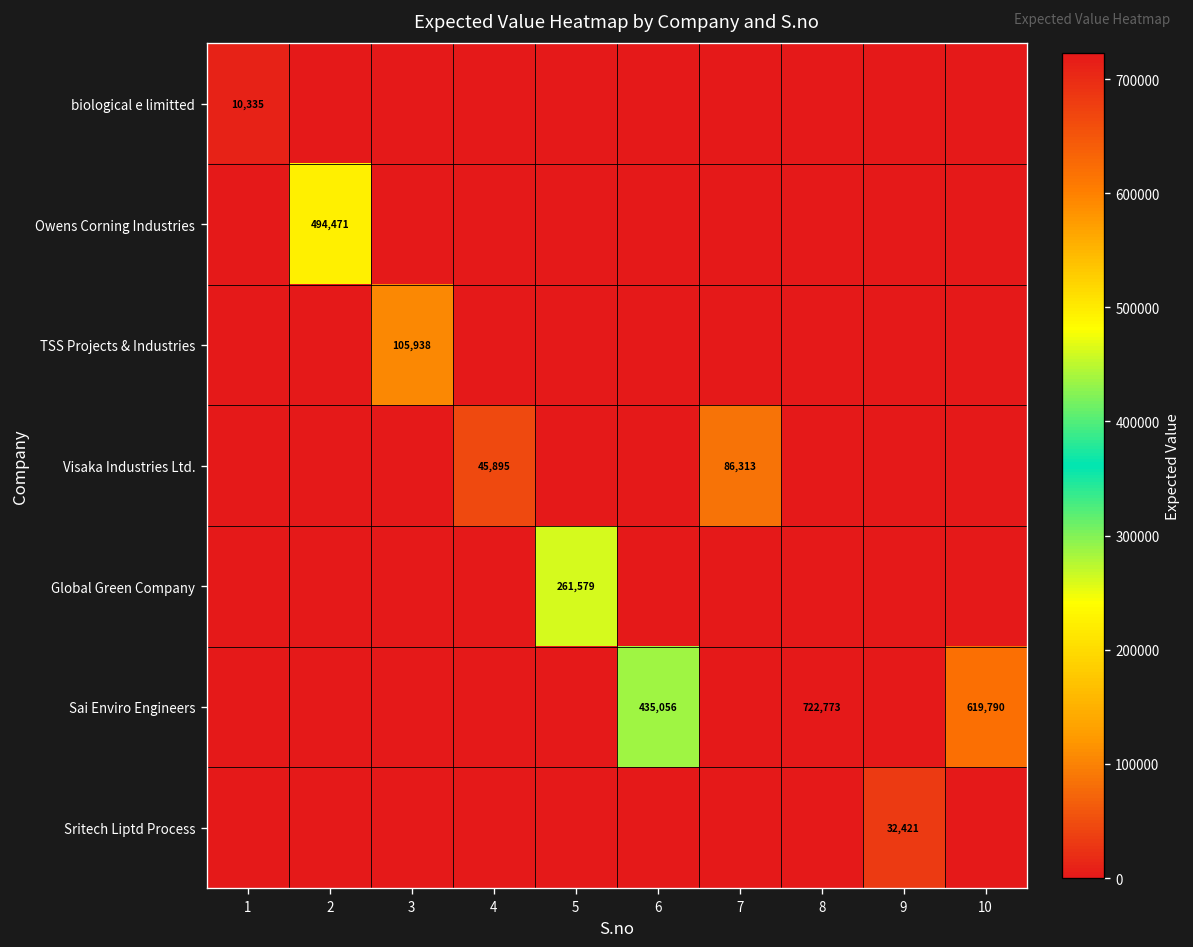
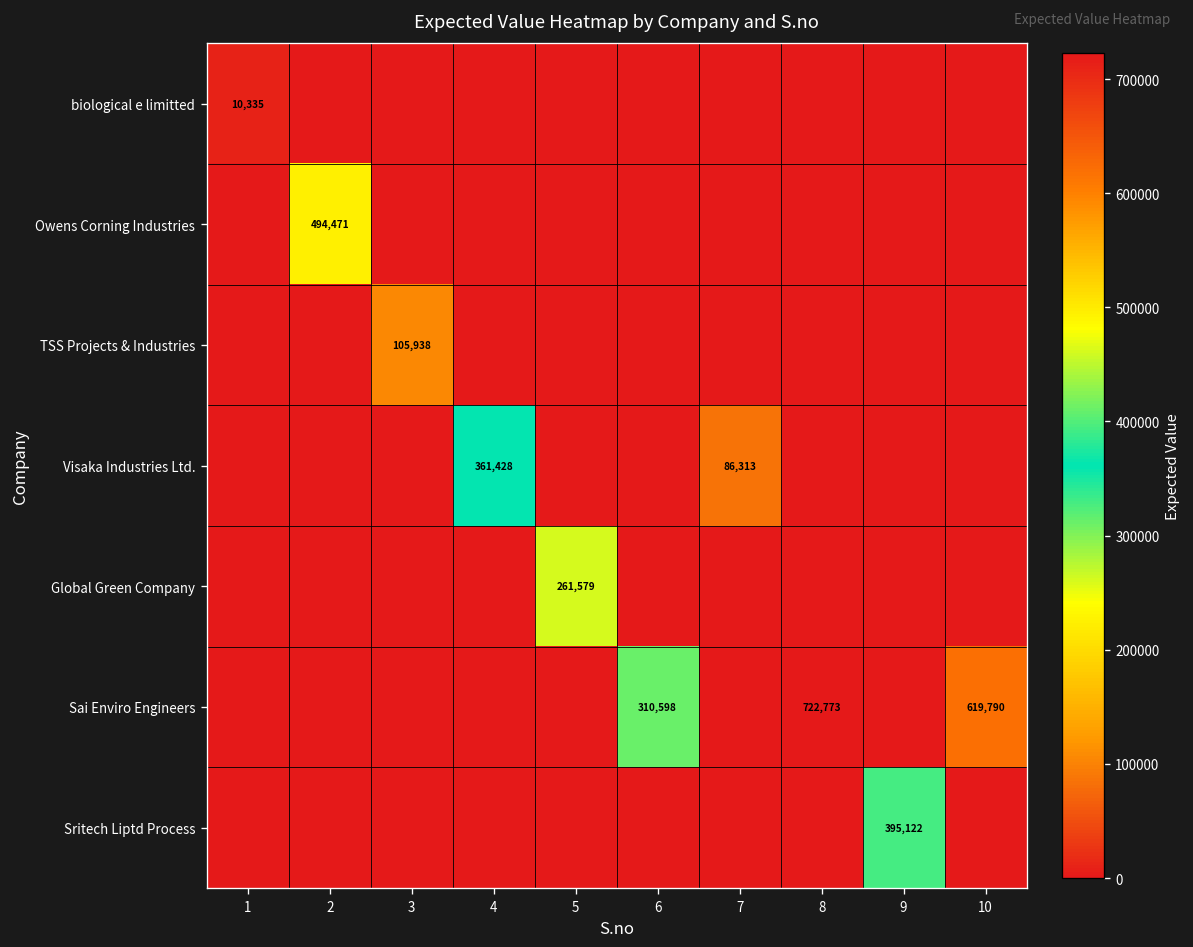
  {
    "biological e limitted": {
      "1": "10,335"
    },
    "Owens Corning Industries": {
      "2": "494,471"
    },
    "TSS Projects & Industries": {
      "3": "105,938"
    },
    "Visaka Industries Ltd.": {
-     "4": "45,895",
+     "4": "361,428",
      "7": "86,313"
    },
    "Global Green Company": {
      "5": "261,579"
    },
    "Sai Enviro Engineers": {
-     "6": "435,056",
+     "6": "310,598",
      "8": "722,773",
      "10": "619,790"
    },
    "Sritech Liptd Process": {
-     "9": "32,421"
+     "9": "395,122"
    }
  }
